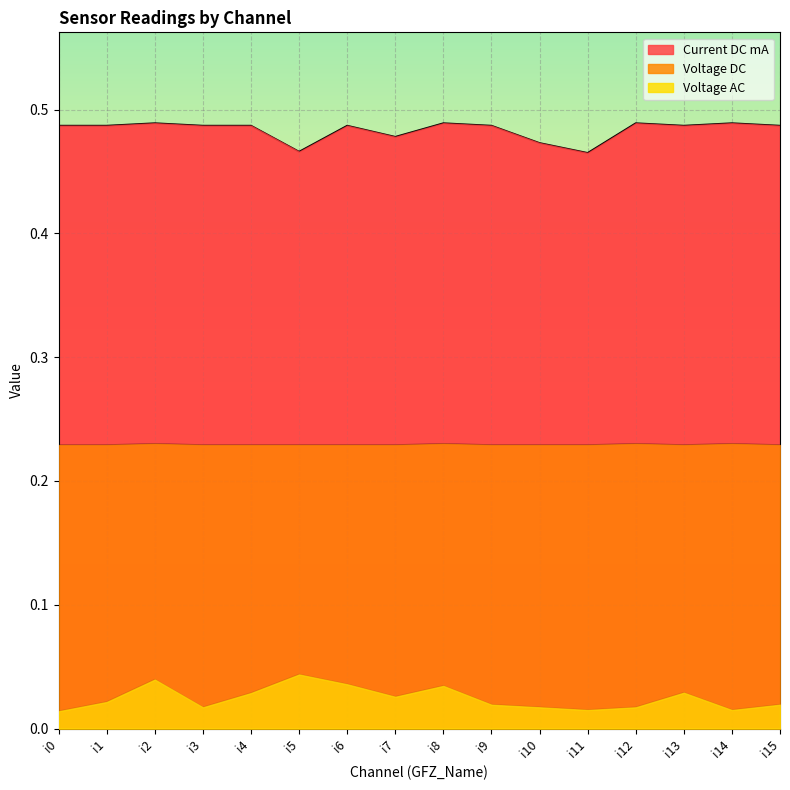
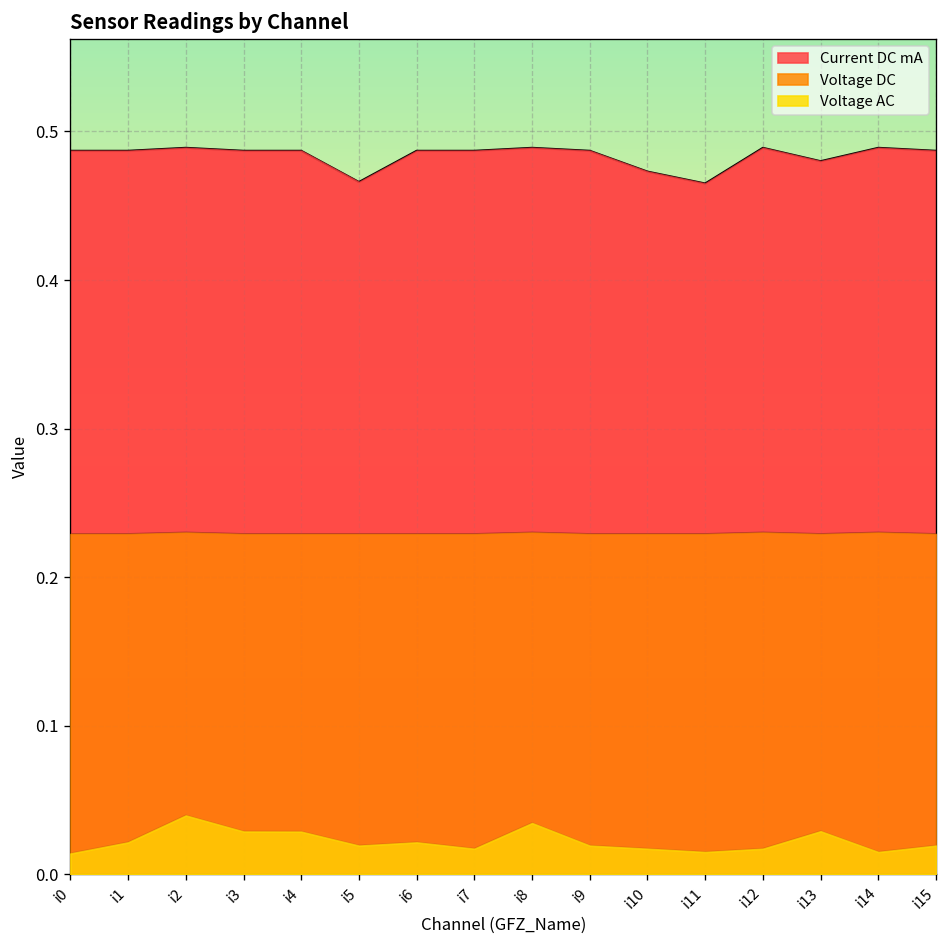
  {
    "Current DC mA": {
      "i0": 0.487,
      "i1": 0.487,
      "i2": 0.489,
      "i3": 0.487,
      "i4": 0.487,
      "i5": 0.466,
      "i6": 0.487,
-     "i7": 0.478,
+     "i7": 0.487,
      "i8": 0.489,
      "i9": 0.487,
      "i10": 0.473,
      "i11": 0.465,
      "i12": 0.489,
-     "i13": 0.487,
+     "i13": 0.480,
      "i14": 0.489,
      "i15": 0.487
    },
    "Voltage DC": {
      "i0": 0.229,
      "i1": 0.229,
      "i2": 0.230,
      "i3": 0.229,
      "i4": 0.229,
      "i5": 0.229,
      "i6": 0.229,
      "i7": 0.229,
      "i8": 0.230,
      "i9": 0.229,
      "i10": 0.229,
      "i11": 0.229,
      "i12": 0.230,
      "i13": 0.229,
      "i14": 0.230,
      "i15": 0.229
    },
    "Voltage AC": {
      "i0": 0.014,
      "i1": 0.022,
      "i2": 0.040,
-     "i3": 0.017,
+     "i3": 0.029,
      "i4": 0.029,
-     "i5": 0.044,
-     "i6": 0.036,
-     "i7": 0.026,
+     "i5": 0.019,
+     "i6": 0.022,
+     "i7": 0.017,
      "i8": 0.035,
      "i9": 0.019,
      "i10": 0.017,
      "i11": 0.015,
      "i12": 0.017,
      "i13": 0.029,
      "i14": 0.015,
      "i15": 0.019
    }
  }
